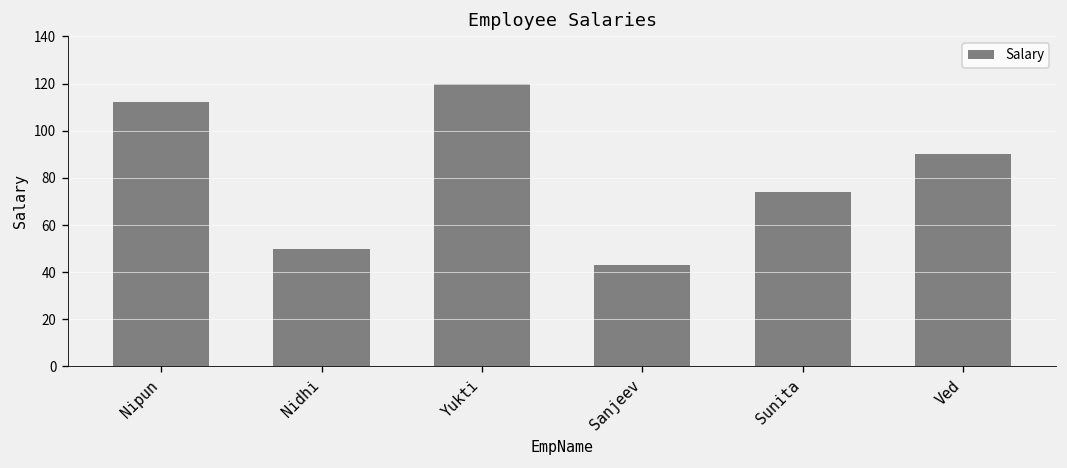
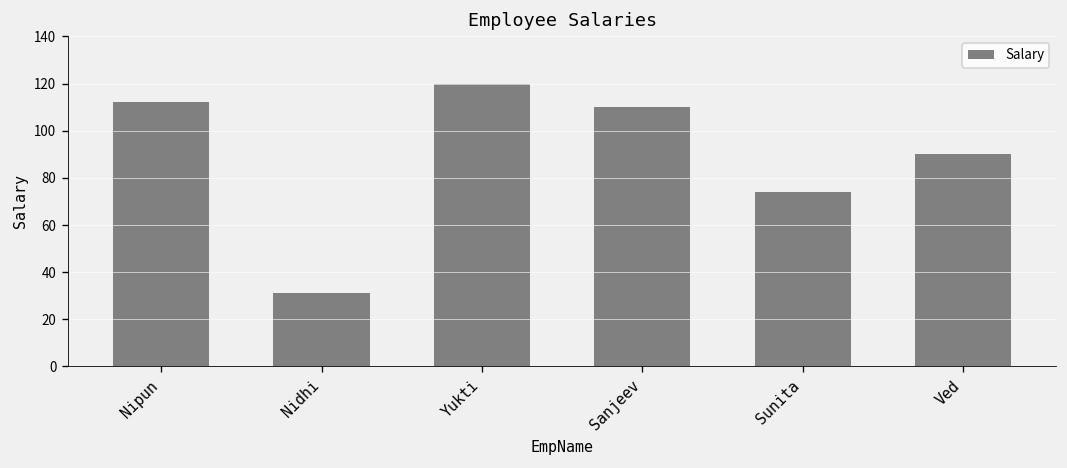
  {
    "Nipun": 112,
-   "Nidhi": 50,
+   "Nidhi": 31,
    "Yukti": 120,
-   "Sanjeev": 43,
+   "Sanjeev": 110,
    "Sunita": 74,
    "Ved": 90
  }
